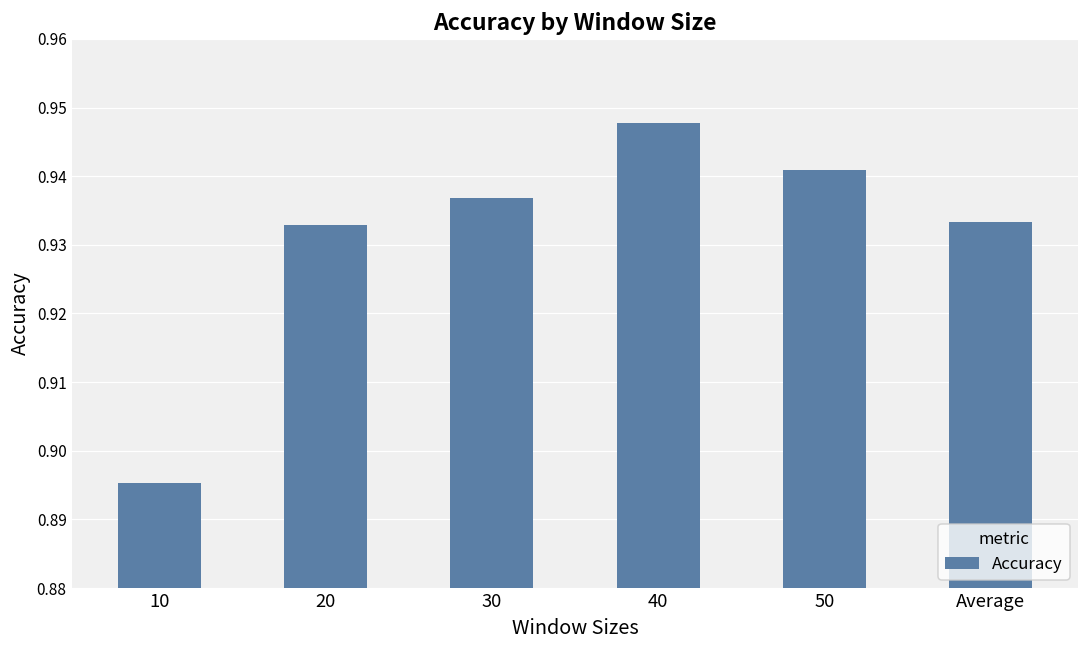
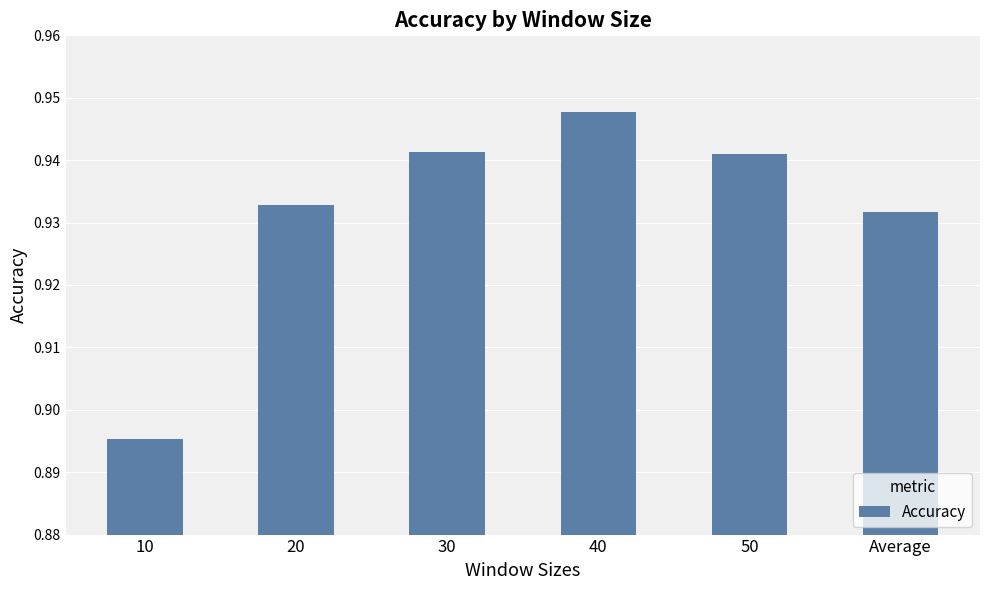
  {
    "10": 0.895,
    "20": 0.933,
-   "30": 0.937,
+   "30": 0.941,
    "40": 0.948,
    "50": 0.941,
-   "Average": 0.933
+   "Average": 0.932
  }
